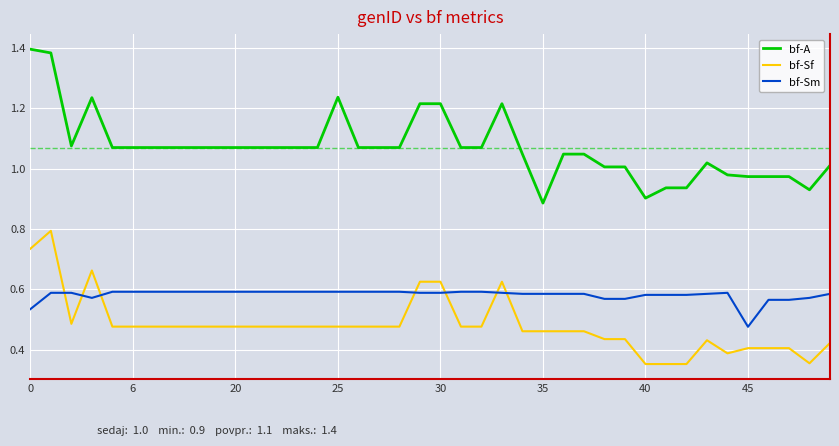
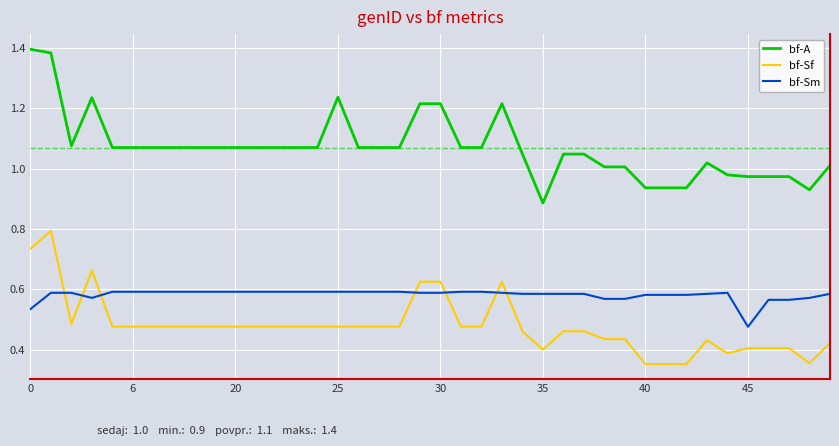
  {
    "bf-A": {
      "0": 1.40,
      "20": 1.07,
      "25": 1.24,
      "30": 1.22,
      "35": 0.89,
-     "40": 0.90,
+     "40": 0.94,
      "45": 0.97
    },
    "bf-Sf": {
      "0": 0.73,
      "20": 0.48,
      "25": 0.48,
      "30": 0.63,
-     "35": 0.46,
+     "35": 0.40,
      "40": 0.35,
      "45": 0.40
    },
    "bf-Sm": {
      "0": 0.53,
      "20": 0.59,
      "25": 0.59,
      "30": 0.59,
      "35": 0.58,
      "40": 0.58,
      "45": 0.48
    }
  }
